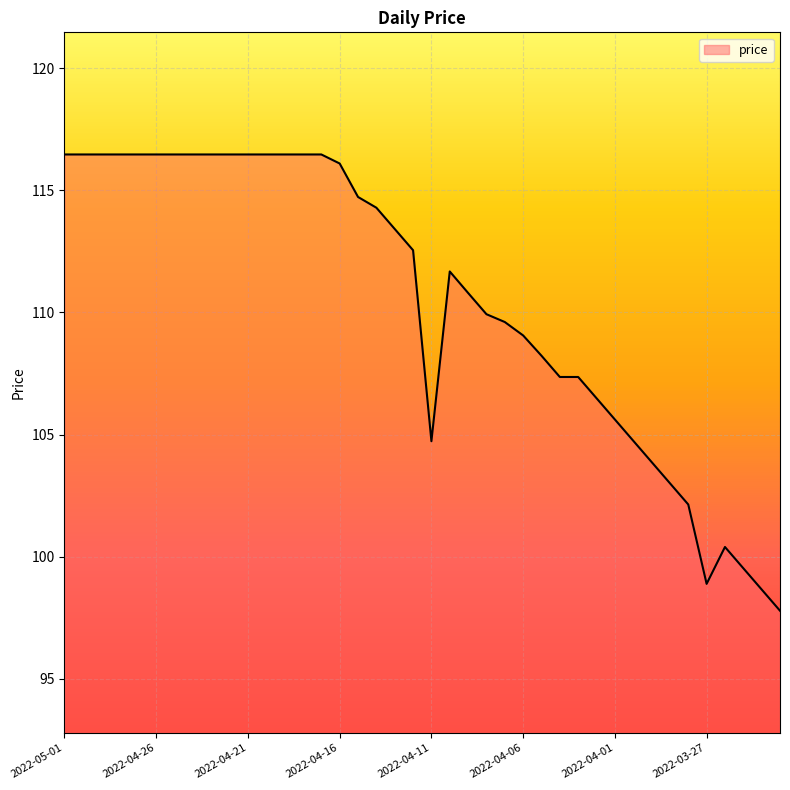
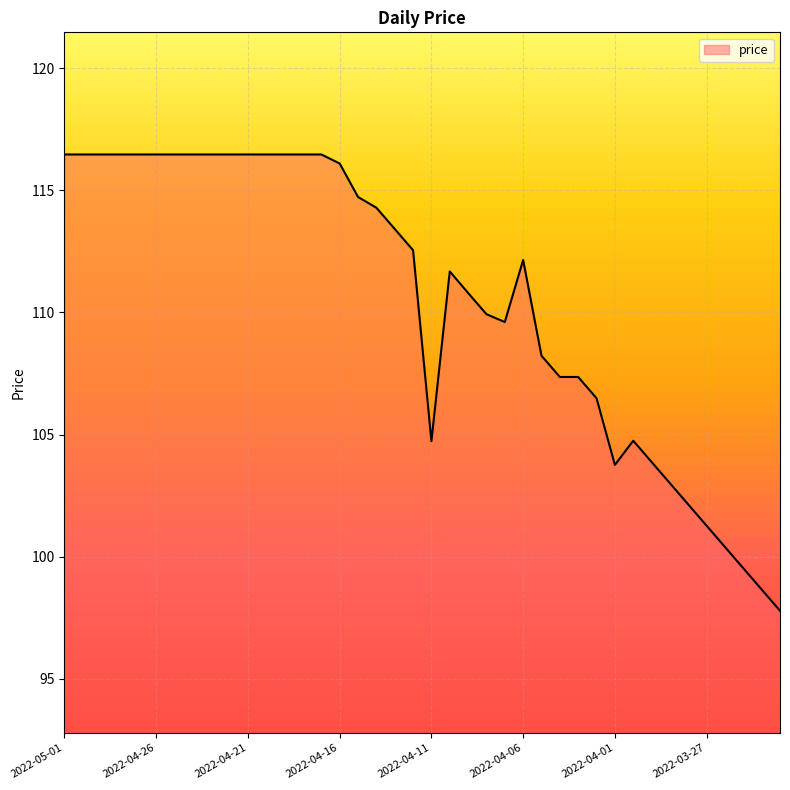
  {
    "2022-05-01": 116.5,
    "2022-04-26": 116.5,
    "2022-04-21": 116.5,
    "2022-04-16": 116.1,
    "2022-04-11": 104.7,
-   "2022-04-06": 109.1,
-   "2022-04-01": 105.6,
-   "2022-03-27": 98.9
+   "2022-04-06": 112.2,
+   "2022-04-01": 103.8,
+   "2022-03-27": 101.3
  }
